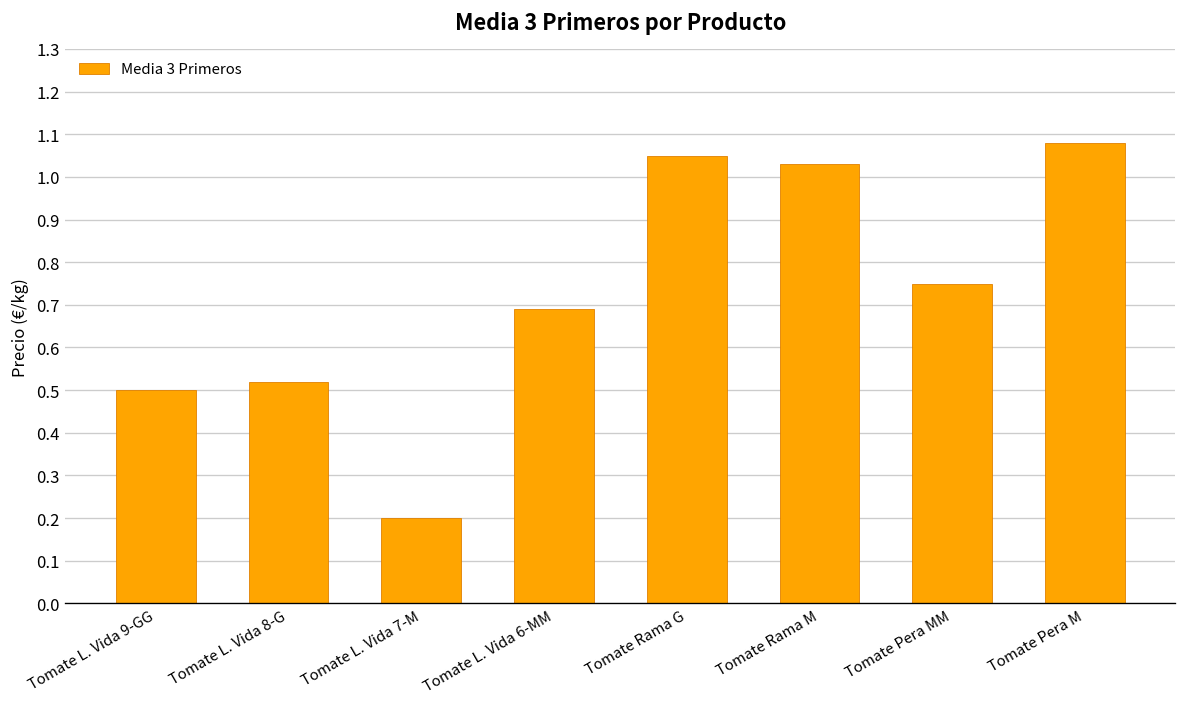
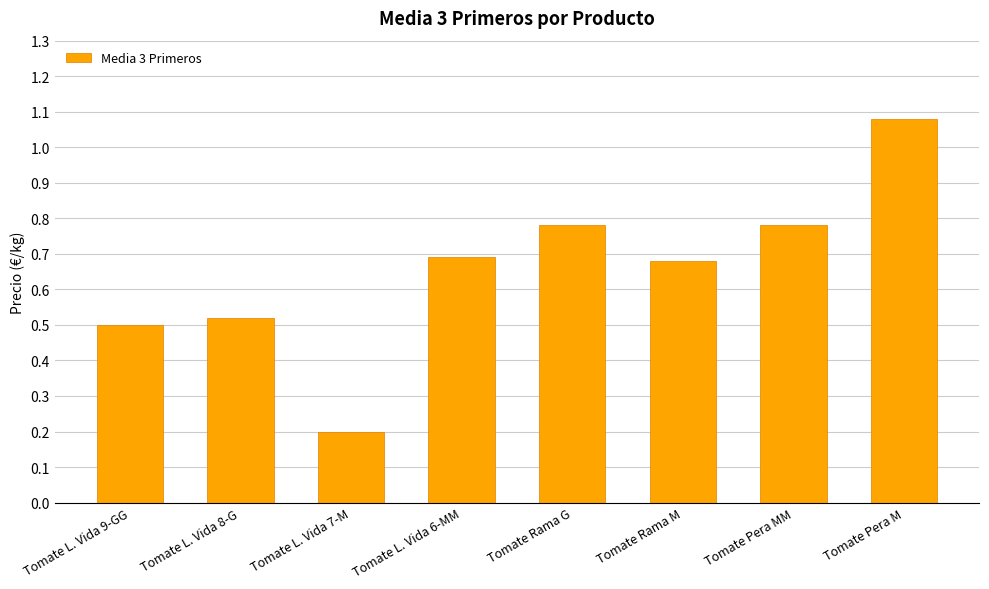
  {
    "Tomate L. Vida 9-GG": 0.50,
    "Tomate L. Vida 8-G": 0.52,
    "Tomate L. Vida 7-M": 0.20,
    "Tomate L. Vida 6-MM": 0.69,
-   "Tomate Rama G": 1.05,
-   "Tomate Rama M": 1.03,
-   "Tomate Pera MM": 0.75,
+   "Tomate Rama G": 0.78,
+   "Tomate Rama M": 0.68,
+   "Tomate Pera MM": 0.78,
    "Tomate Pera M": 1.08
  }
